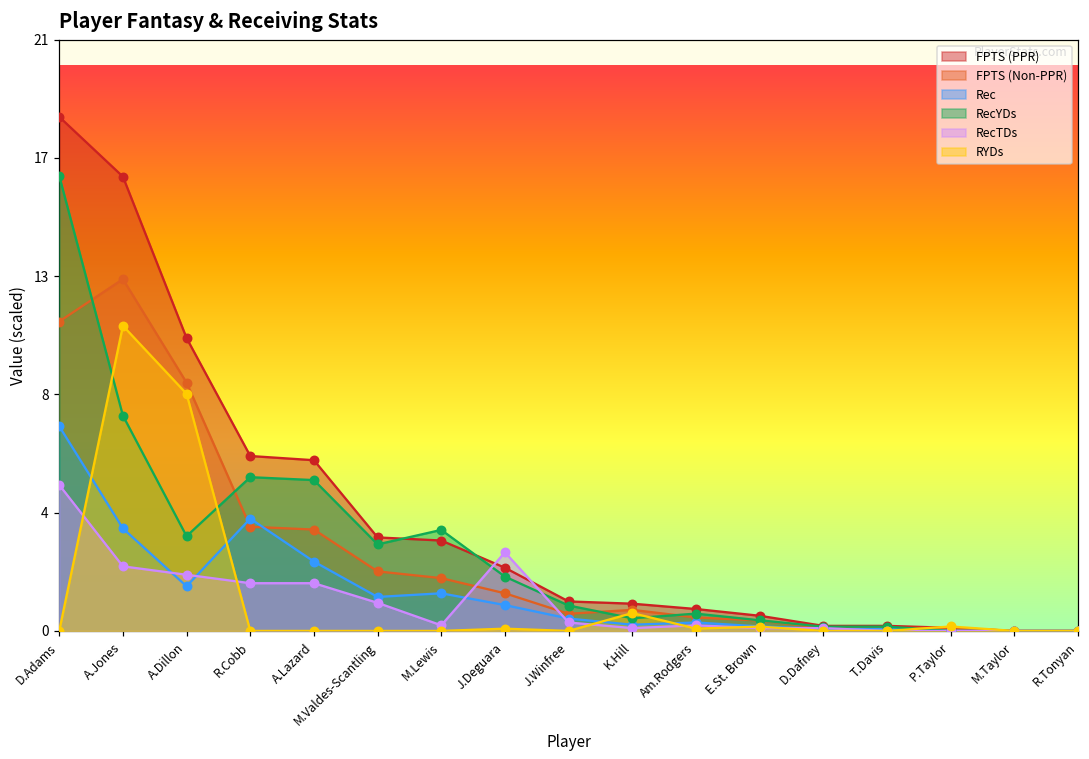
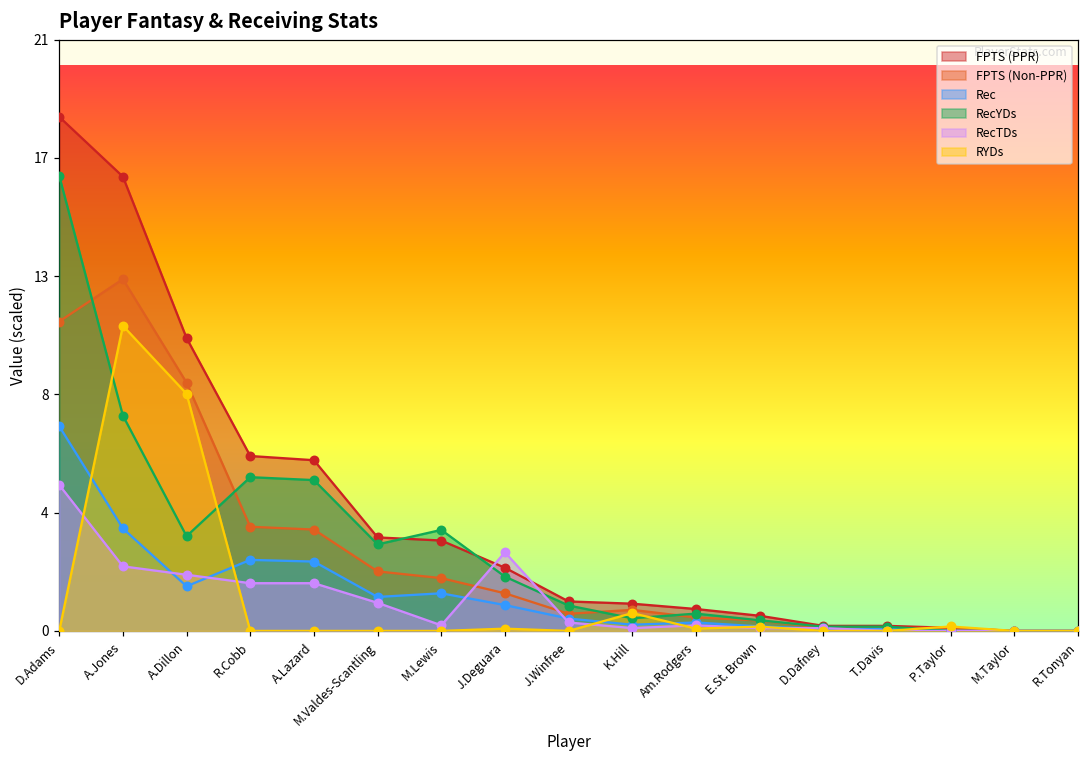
  {
    "Rec": {
      "D.Adams": 7.3,
      "A.Jones": 3.7,
      "A.Dillon": 1.6,
-     "R.Cobb": 4.0,
+     "R.Cobb": 2.5,
      "A.Lazard": 2.5,
      "M.Valdes-Scantling": 1.2,
      "M.Lewis": 1.3,
      "J.Deguara": 0.9,
      "J.Winfree": 0.4,
      "K.Hill": 0.2,
      "Am.Rodgers": 0.3
    },
    "RYDs": {
      "D.Adams": 0.0,
      "A.Jones": 10.9,
      "A.Dillon": 8.4,
      "R.Cobb": 0.0,
      "A.Lazard": 0.0,
      "M.Valdes-Scantling": 0.0,
      "M.Lewis": 0.0,
      "J.Deguara": 0.1,
      "J.Winfree": 0.0,
      "K.Hill": 0.6,
      "Am.Rodgers": 0.1
    },
    "RecYDs": {
      "D.Adams": 16.2,
      "A.Jones": 7.7,
      "A.Dillon": 3.4,
      "R.Cobb": 5.5,
      "A.Lazard": 5.4,
      "M.Valdes-Scantling": 3.1,
      "M.Lewis": 3.6,
      "J.Deguara": 1.9,
      "J.Winfree": 0.9,
      "K.Hill": 0.5,
      "Am.Rodgers": 0.6
    },
    "RecTDs": {
      "D.Adams": 5.2,
      "A.Jones": 2.3,
      "A.Dillon": 2.0,
      "R.Cobb": 1.7,
      "A.Lazard": 1.7,
      "M.Valdes-Scantling": 1.0,
      "M.Lewis": 0.2,
      "J.Deguara": 2.8,
      "J.Winfree": 0.3,
      "K.Hill": 0.1,
      "Am.Rodgers": 0.2
    }
  }
